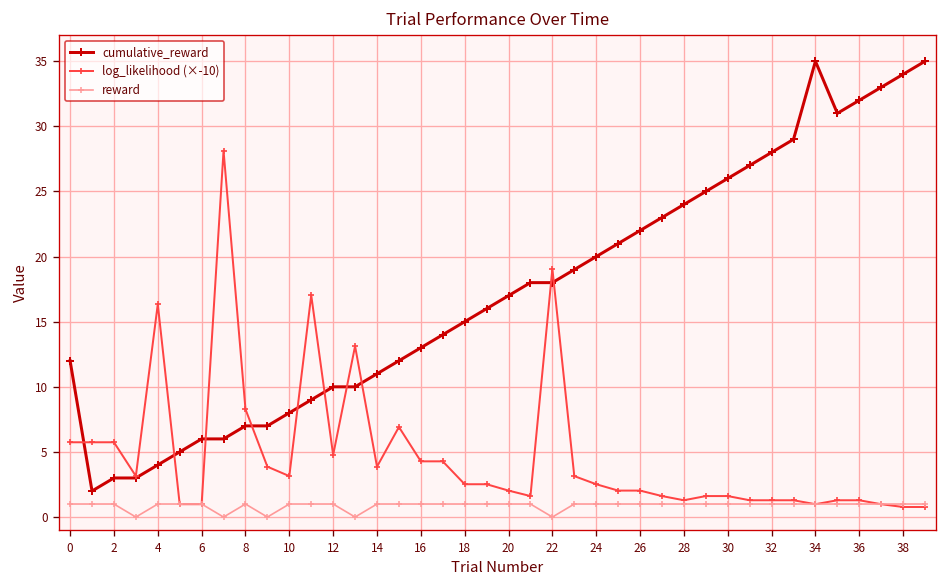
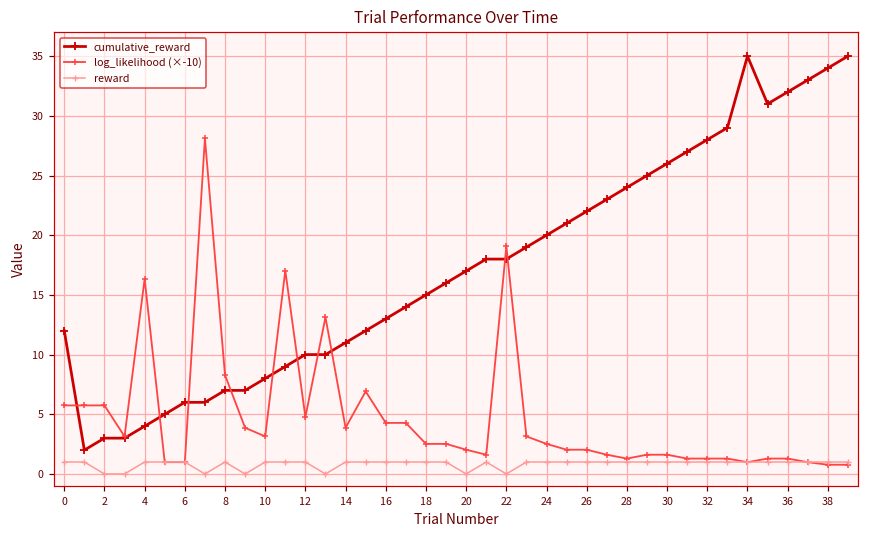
  {
    "cumulative_reward": {
      "0": 12,
      "2": 3,
      "4": 4,
      "6": 6,
      "8": 7,
      "10": 8,
      "12": 10,
      "14": 11,
      "16": 13,
      "18": 15,
      "20": 17,
      "22": 18,
      "24": 20,
      "26": 22,
      "28": 24,
      "30": 26,
      "32": 28,
      "34": 35,
      "36": 32,
      "38": 34
    },
    "log_likelihood (×-10)": {
      "0": 5.7,
      "2": 5.7,
      "4": 16.3,
      "8": 8.3,
      "10": 3,
      "12": 4.8,
      "14": 4,
      "16": 4.3,
      "18": 2.5,
      "20": 2,
      "22": 19,
      "24": 2.5,
      "26": 2,
      "28": 1.3,
      "30": 1.6,
      "32": 1.3,
      "36": 1.3
    },
    "reward": {
      "0": 1,
-     "2": 1,
+     "2": 0,
      "4": 1,
      "8": 1,
      "10": 1,
      "12": 1,
      "14": 1,
      "16": 1,
      "18": 1,
-     "20": 1,
+     "20": 0,
      "22": 0,
      "24": 1,
      "26": 1,
      "28": 1,
      "30": 1,
      "32": 1,
      "36": 1
    }
  }
